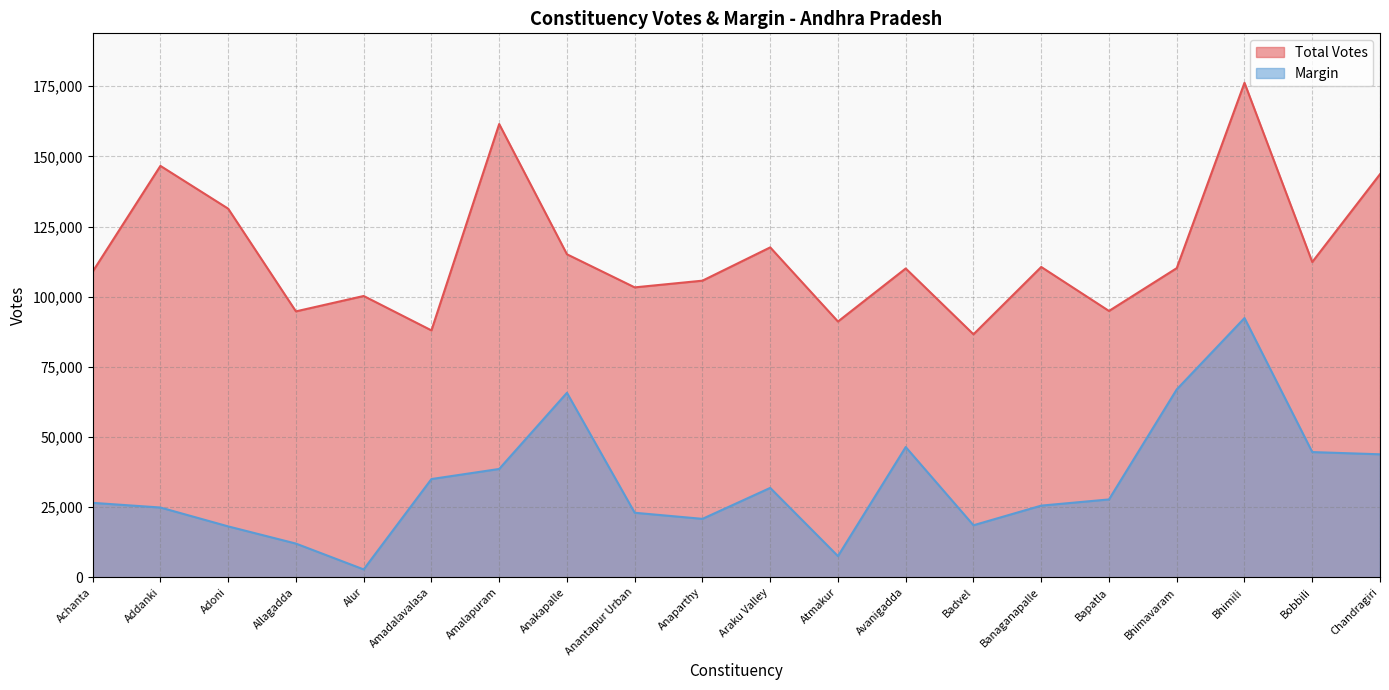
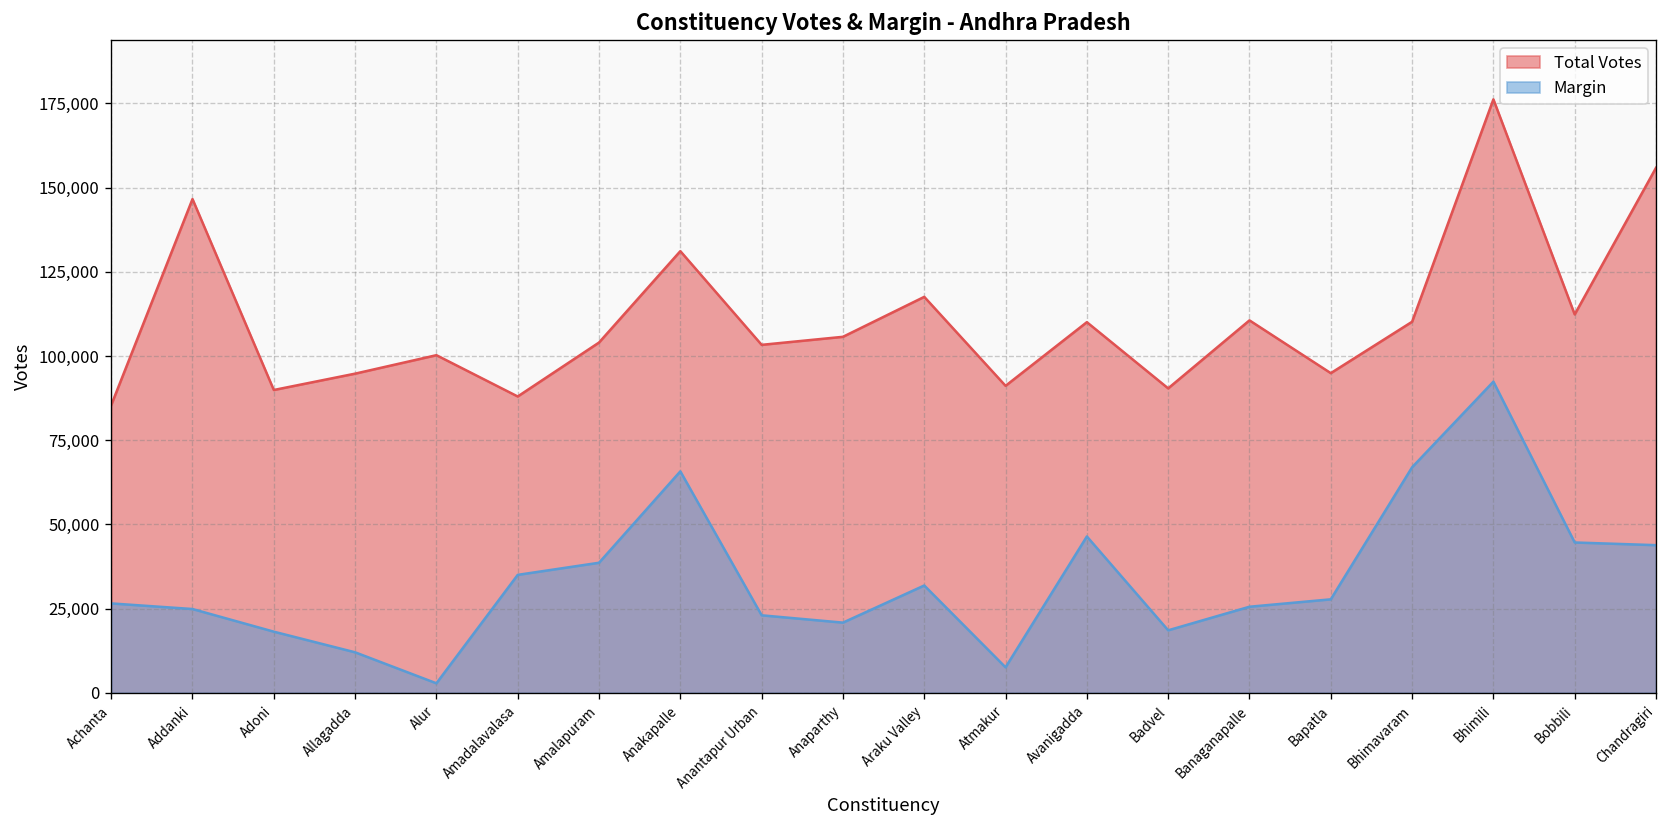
  {
    "Total Votes": {
-     "Achanta": "109,000",
+     "Achanta": "85,000",
      "Addanki": "147,000",
-     "Adoni": "131,000",
+     "Adoni": "90,000",
      "Allagadda": "95,000",
      "Alur": "100,000",
      "Amadalavalasa": "88,000",
-     "Amalapuram": "162,000",
-     "Anakapalle": "115,000",
+     "Amalapuram": "104,000",
+     "Anakapalle": "131,000",
      "Anantapur Urban": "103,000",
      "Anaparthy": "106,000",
      "Araku Valley": "118,000",
      "Atmakur": "91,000",
      "Avanigadda": "110,000",
-     "Badvel": "87,000",
+     "Badvel": "90,000",
      "Banaganapalle": "111,000",
      "Bapatla": "95,000",
      "Bhimavaram": "110,000",
      "Bhimili": "176,000",
      "Bobbili": "112,000",
-     "Chandragiri": "144,000"
+     "Chandragiri": "156,000"
    },
    "Margin": {
      "Achanta": "27,000",
      "Addanki": "25,000",
      "Adoni": "18,000",
      "Allagadda": "12,000",
      "Alur": "3,000",
      "Amadalavalasa": "35,000",
      "Amalapuram": "39,000",
      "Anakapalle": "66,000",
      "Anantapur Urban": "23,000",
      "Anaparthy": "21,000",
      "Araku Valley": "32,000",
      "Atmakur": "8,000",
      "Avanigadda": "46,000",
      "Badvel": "19,000",
      "Banaganapalle": "26,000",
      "Bapatla": "28,000",
      "Bhimavaram": "67,000",
      "Bhimili": "92,000",
      "Bobbili": "45,000",
      "Chandragiri": "44,000"
    }
  }
